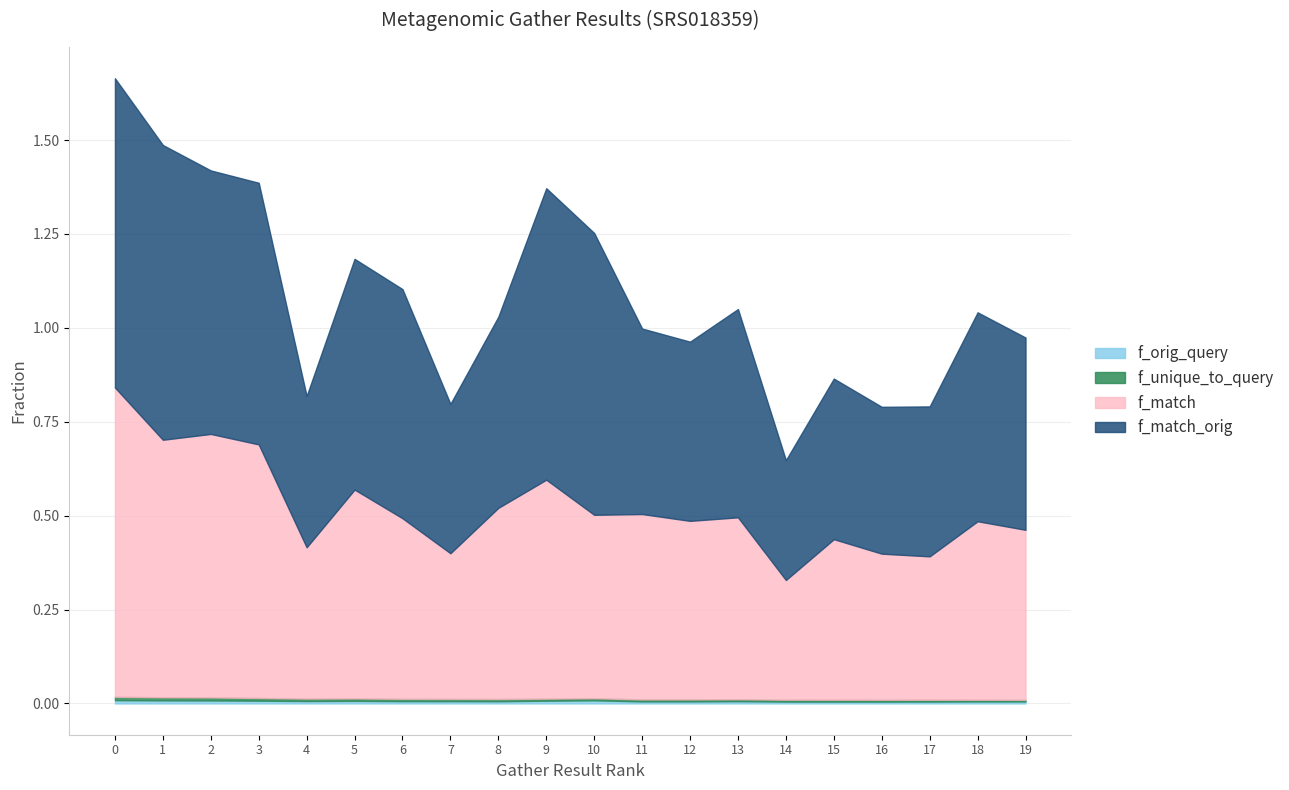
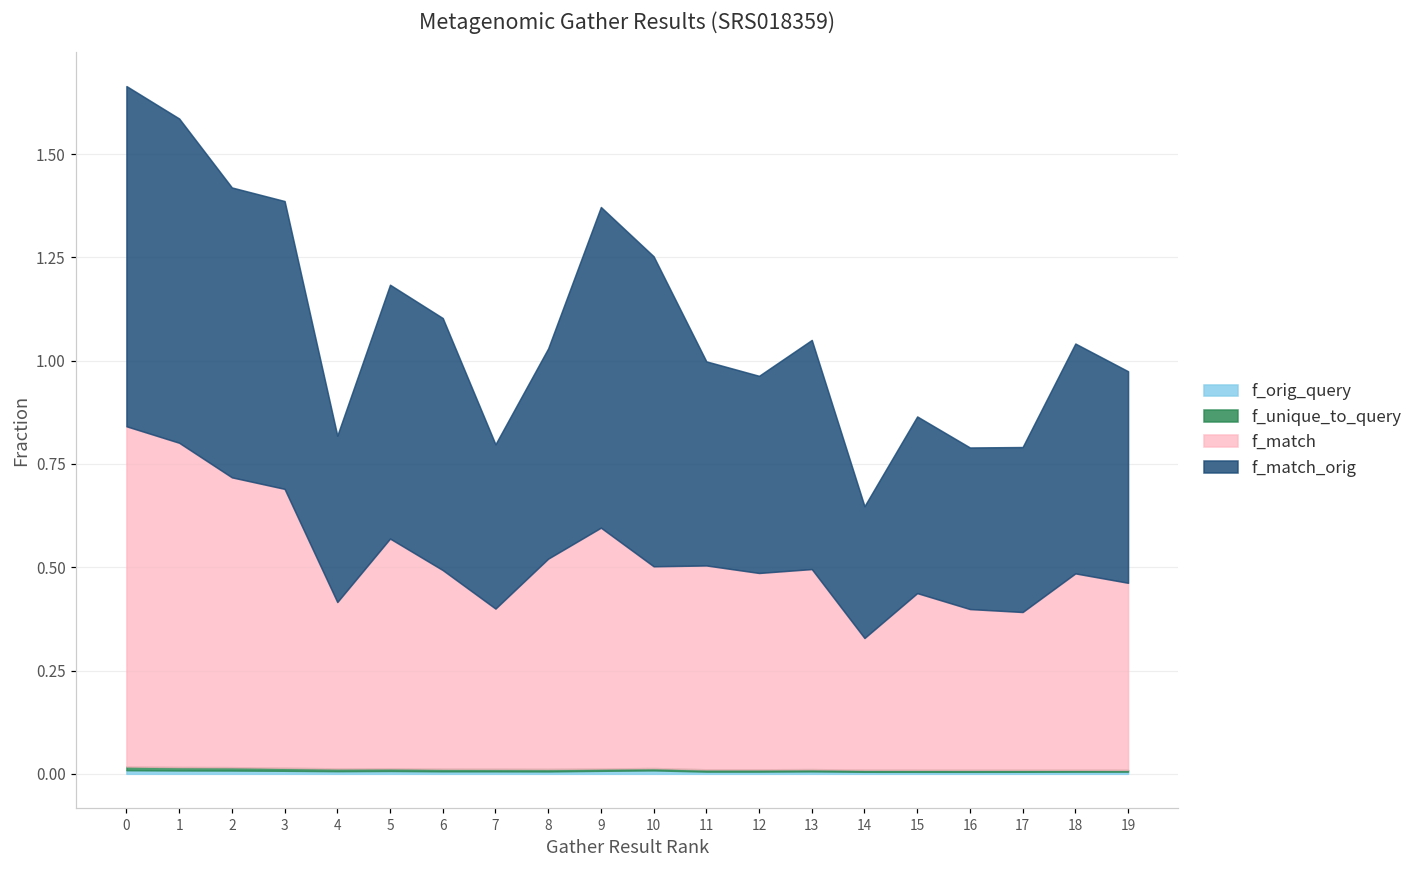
  {
    "f_orig_query": {
      "0": 0.01,
      "1": 0.01,
      "2": 0.01,
      "3": 0.01
    },
    "f_unique_to_query": {
      "0": 0.01,
      "1": 0.01,
      "2": 0.01,
      "3": 0.01
    },
    "f_match": {
      "0": 0.82,
-     "1": 0.69,
+     "1": 0.78,
      "2": 0.70,
      "3": 0.68,
      "4": 0.40,
      "5": 0.56,
      "6": 0.48,
      "7": 0.39,
      "8": 0.51,
      "9": 0.58,
      "10": 0.49,
      "11": 0.49,
      "12": 0.48,
      "13": 0.48,
      "14": 0.32,
      "15": 0.43,
      "16": 0.39,
      "17": 0.38,
      "18": 0.48,
      "19": 0.45
    },
    "f_match_orig": {
      "0": 0.82,
      "1": 0.78,
      "2": 0.70,
      "3": 0.70,
      "4": 0.40,
      "5": 0.61,
      "6": 0.61,
      "7": 0.40,
      "8": 0.51,
      "9": 0.78,
      "10": 0.75,
      "11": 0.49,
      "12": 0.48,
      "13": 0.55,
      "14": 0.32,
      "15": 0.43,
      "16": 0.39,
      "17": 0.40,
      "18": 0.56,
      "19": 0.51
    }
  }
